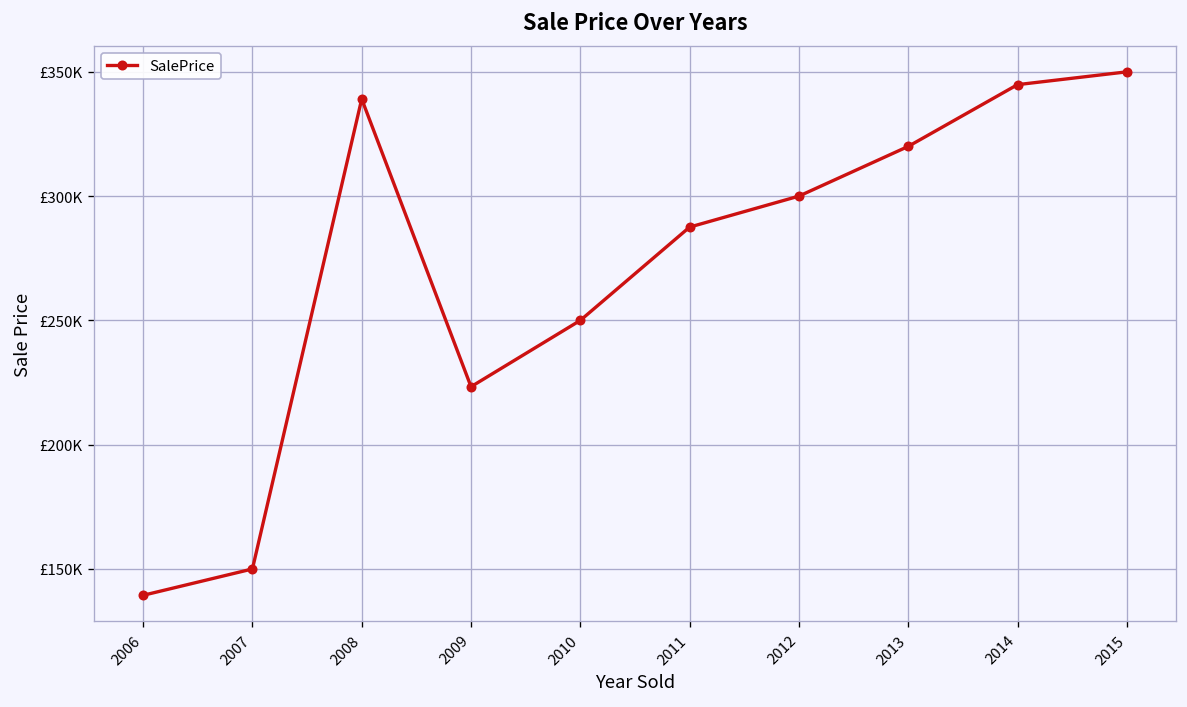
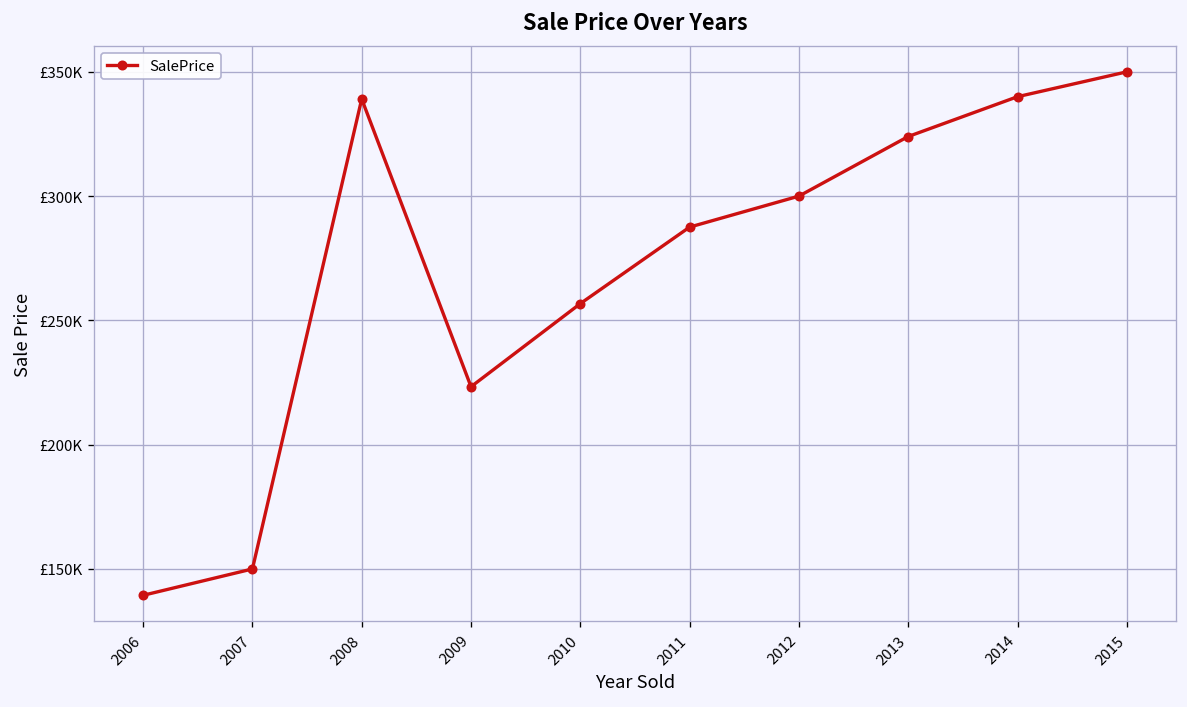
  {
    "2006": "£139000",
    "2007": "£150000",
    "2008": "£339000",
    "2009": "£223000",
-   "2010": "£250000",
+   "2010": "£257000",
    "2011": "£288000",
    "2012": "£300000",
-   "2013": "£320000",
-   "2014": "£345000",
+   "2013": "£324000",
+   "2014": "£340000",
    "2015": "£350000"
  }
